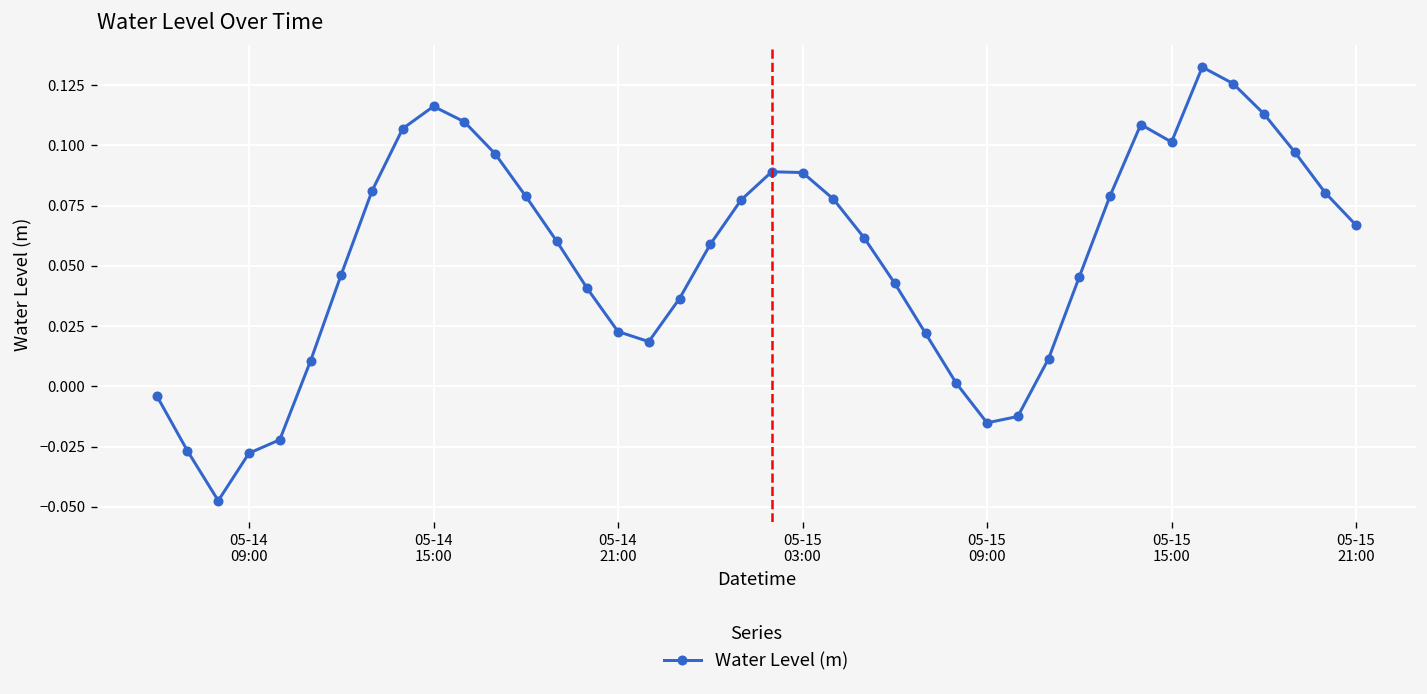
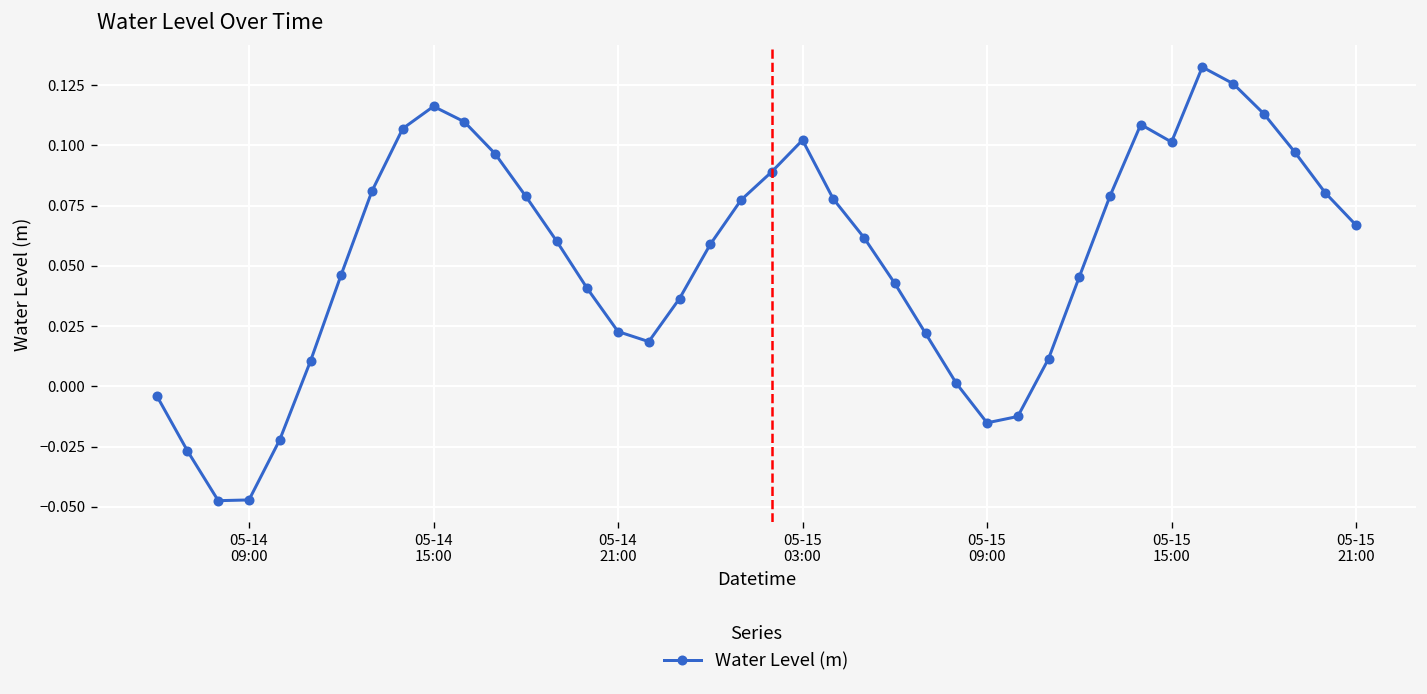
  {
-   "05-14 09:00": -0.028,
+   "05-14 09:00": -0.047,
    "05-14 15:00": 0.116,
    "05-14 21:00": 0.023,
-   "05-15 03:00": 0.089,
+   "05-15 03:00": 0.102,
    "05-15 09:00": -0.015,
    "05-15 15:00": 0.101,
    "05-15 21:00": 0.067
  }
